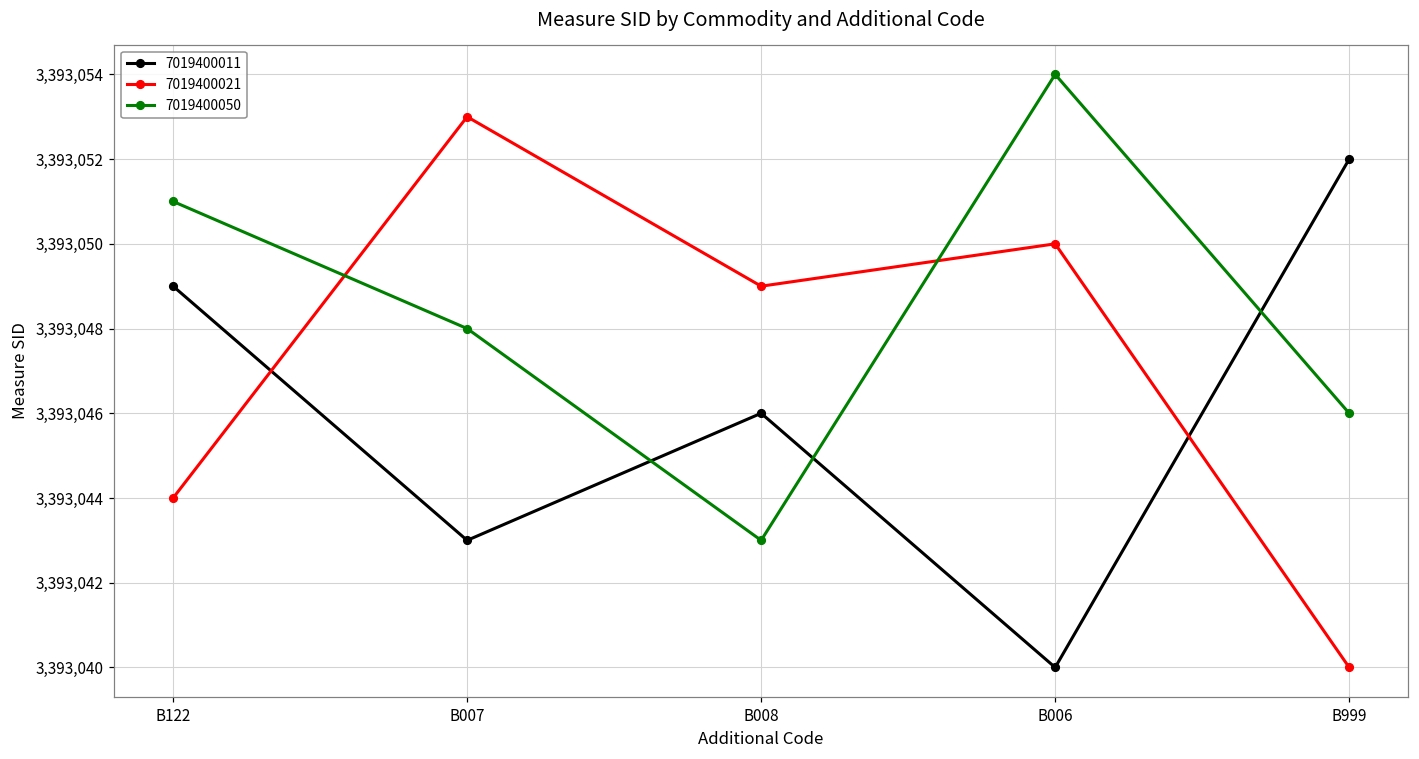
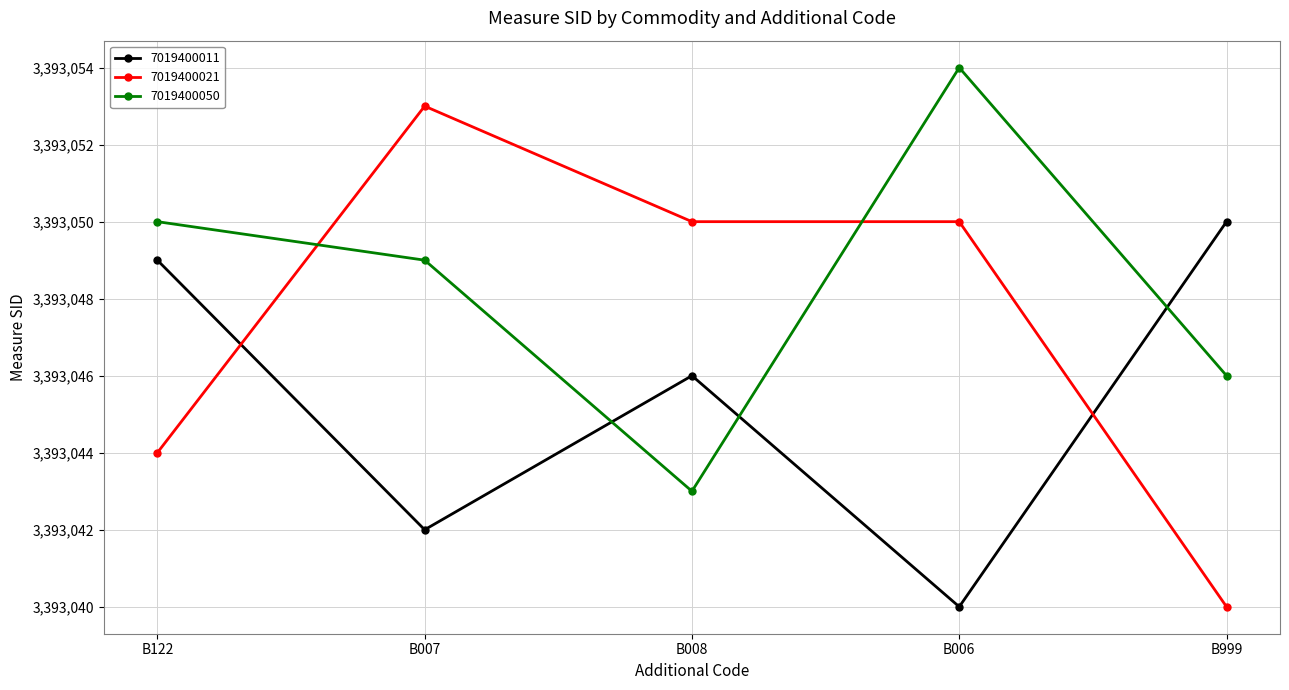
  {
    "7019400011": {
      "B122": "3,393,049",
-     "B007": "3,393,043",
+     "B007": "3,393,042",
      "B008": "3,393,046",
      "B006": "3,393,040",
-     "B999": "3,393,052"
+     "B999": "3,393,050"
    },
    "7019400021": {
      "B122": "3,393,044",
      "B007": "3,393,053",
-     "B008": "3,393,049",
+     "B008": "3,393,050",
      "B006": "3,393,050",
      "B999": "3,393,040"
    },
    "7019400050": {
-     "B122": "3,393,051",
-     "B007": "3,393,048",
+     "B122": "3,393,050",
+     "B007": "3,393,049",
      "B008": "3,393,043",
      "B006": "3,393,054",
      "B999": "3,393,046"
    }
  }
